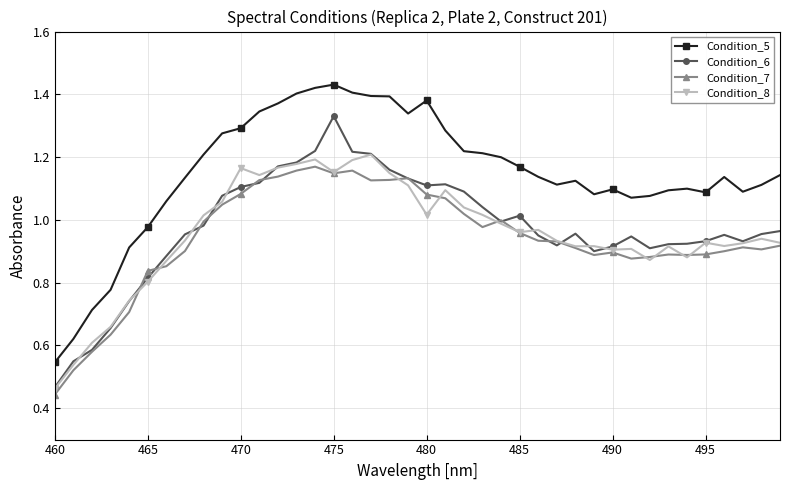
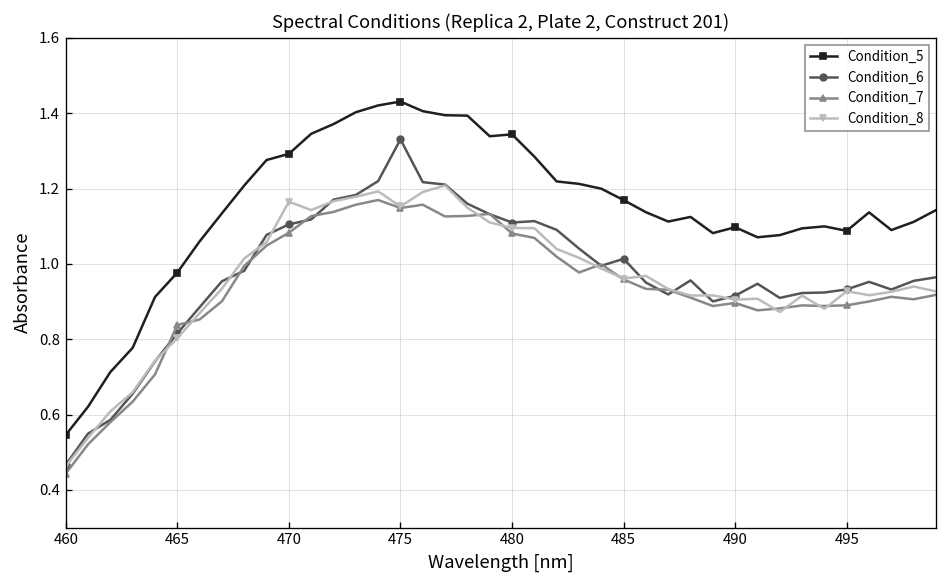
  {
    "Condition_5": {
      "460": 0.55,
      "465": 0.98,
      "470": 1.29,
      "475": 1.43,
-     "480": 1.38,
+     "480": 1.34,
      "485": 1.17,
      "490": 1.10,
      "495": 1.09
    },
    "Condition_6": {
      "465": 0.82,
      "470": 1.10,
      "475": 1.33,
      "480": 1.11,
      "485": 1.01,
      "490": 0.92
    },
    "Condition_7": {
      "460": 0.44,
      "465": 0.84,
      "470": 1.08,
      "480": 1.08,
      "490": 0.90,
      "495": 0.89
    },
    "Condition_8": {
      "465": 0.80,
      "470": 1.16,
-     "480": 1.02,
+     "480": 1.10,
      "490": 0.90
    }
  }
